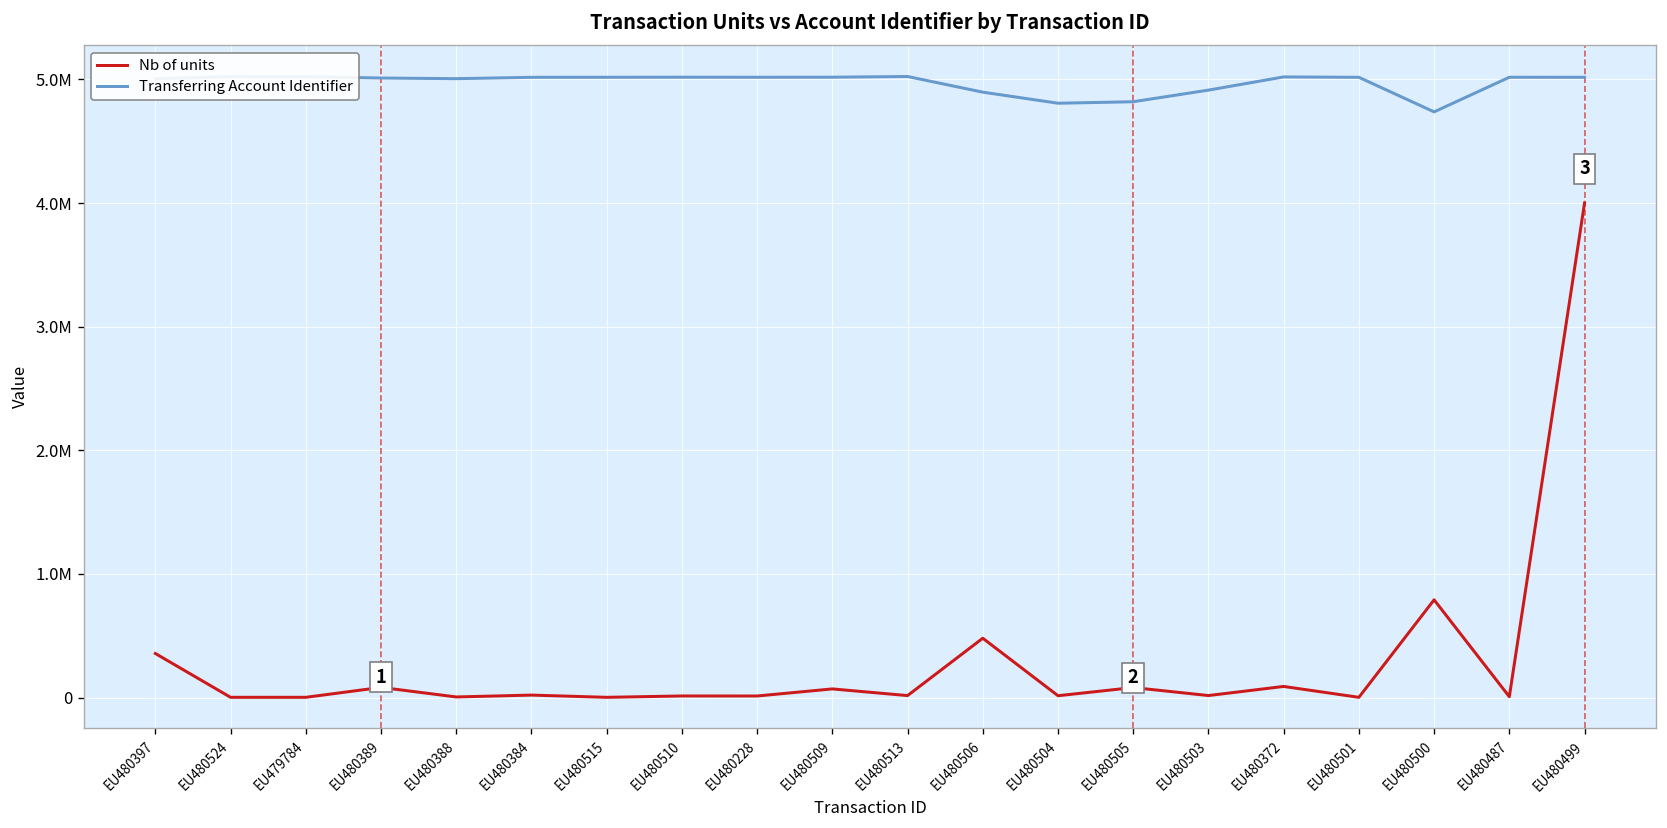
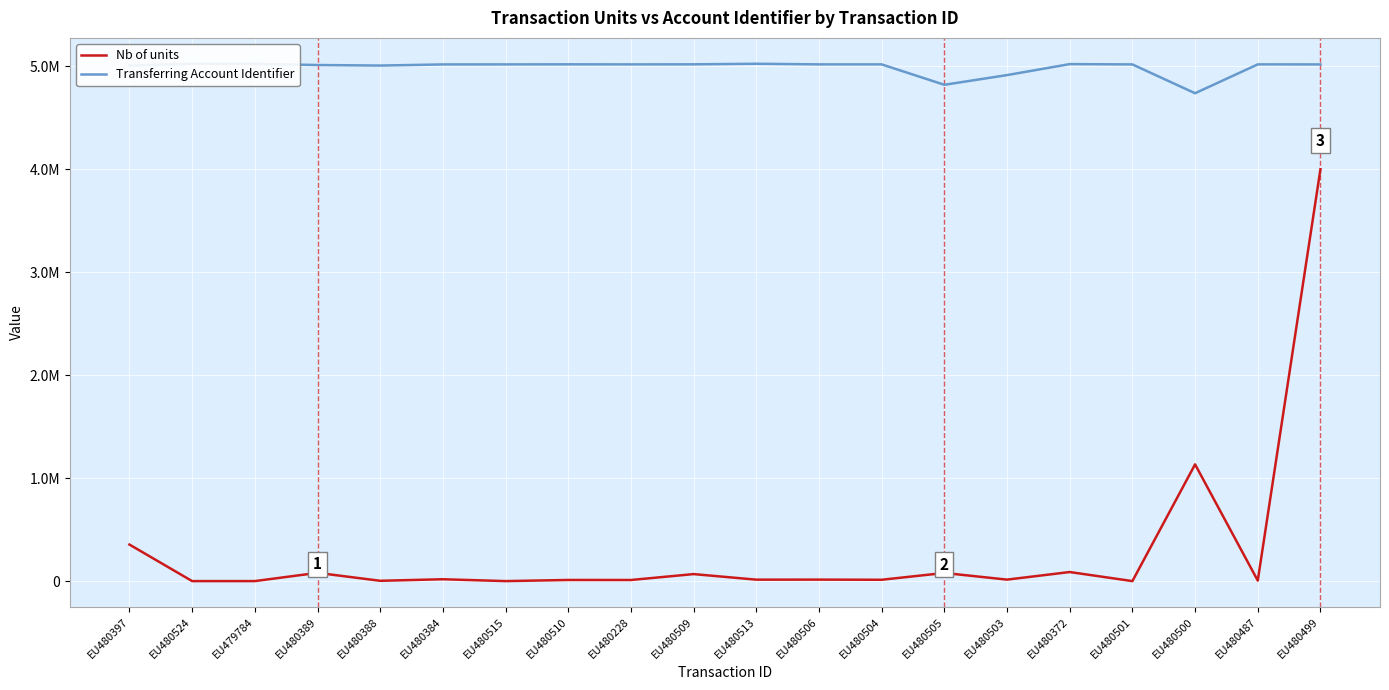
  {
    "Nb of units": {
      "EU480397": 360000,
      "EU480524": 0,
      "EU479784": 0,
      "EU480388": 10000,
      "EU480384": 20000,
      "EU480515": 0,
      "EU480510": 10000,
      "EU480228": 10000,
      "EU480509": 70000,
      "EU480513": 20000,
-     "EU480506": 480000,
+     "EU480506": 20000,
      "EU480504": 20000,
      "EU480503": 20000,
      "EU480372": 90000,
      "EU480501": 0,
-     "EU480500": 790000,
+     "EU480500": 1140000,
      "EU480487": 10000
    },
    "Transferring Account Identifier": {
      "EU480389": 5010000,
      "EU480388": 5010000,
      "EU480384": 5020000,
      "EU480515": 5020000,
      "EU480510": 5020000,
      "EU480228": 5020000,
      "EU480509": 5020000,
      "EU480513": 5020000,
-     "EU480506": 4900000,
-     "EU480504": 4810000,
+     "EU480506": 5020000,
+     "EU480504": 5020000,
      "EU480505": 4820000,
      "EU480503": 4910000,
      "EU480372": 5020000,
      "EU480501": 5020000,
      "EU480500": 4740000,
      "EU480487": 5020000,
      "EU480499": 5020000
    }
  }
